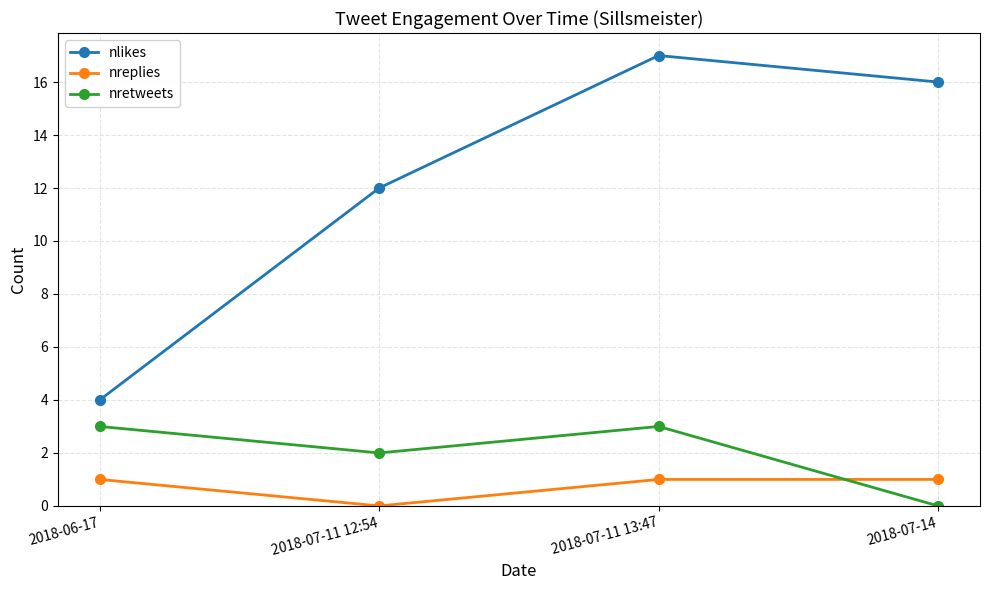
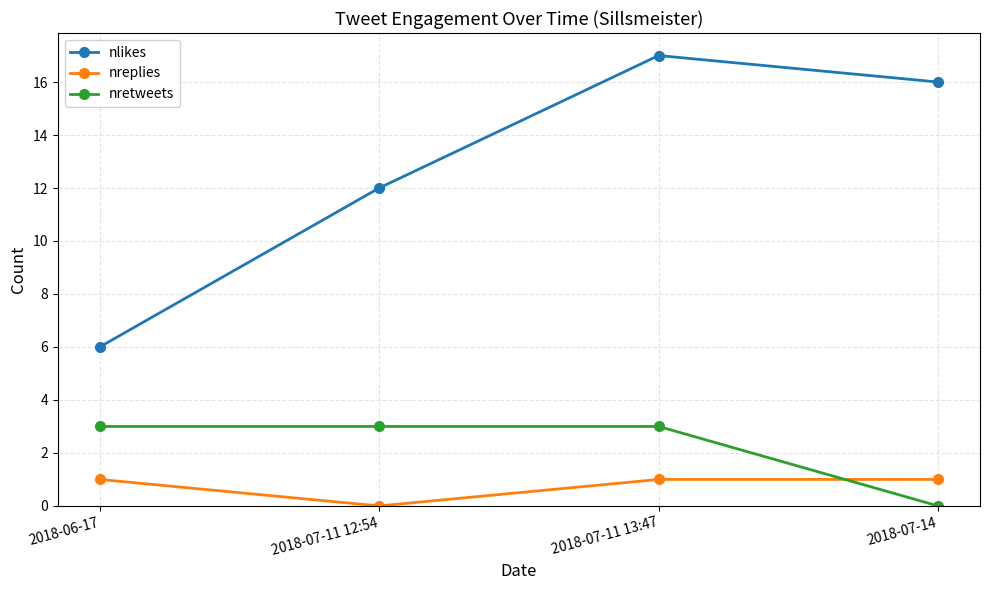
  {
    "nlikes": {
-     "2018-06-17": 4,
+     "2018-06-17": 6,
      "2018-07-11 12:54": 12,
      "2018-07-11 13:47": 17,
      "2018-07-14": 16
    },
    "nreplies": {
      "2018-06-17": 1,
      "2018-07-11 12:54": 0,
      "2018-07-11 13:47": 1,
      "2018-07-14": 1
    },
    "nretweets": {
      "2018-06-17": 3,
-     "2018-07-11 12:54": 2,
+     "2018-07-11 12:54": 3,
      "2018-07-11 13:47": 3,
      "2018-07-14": 0
    }
  }
